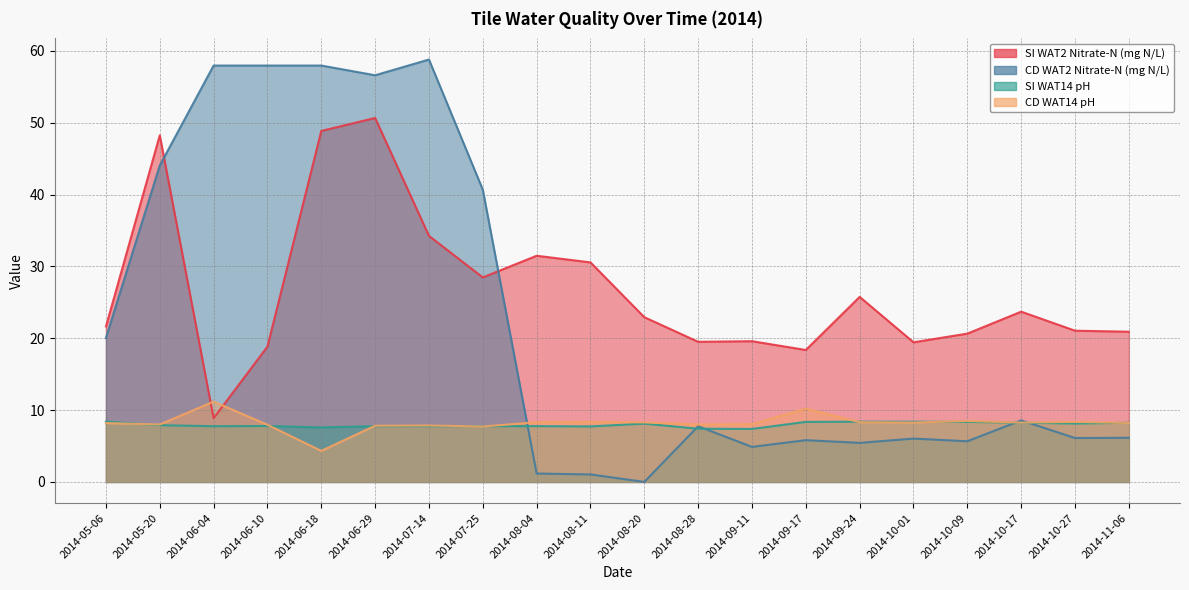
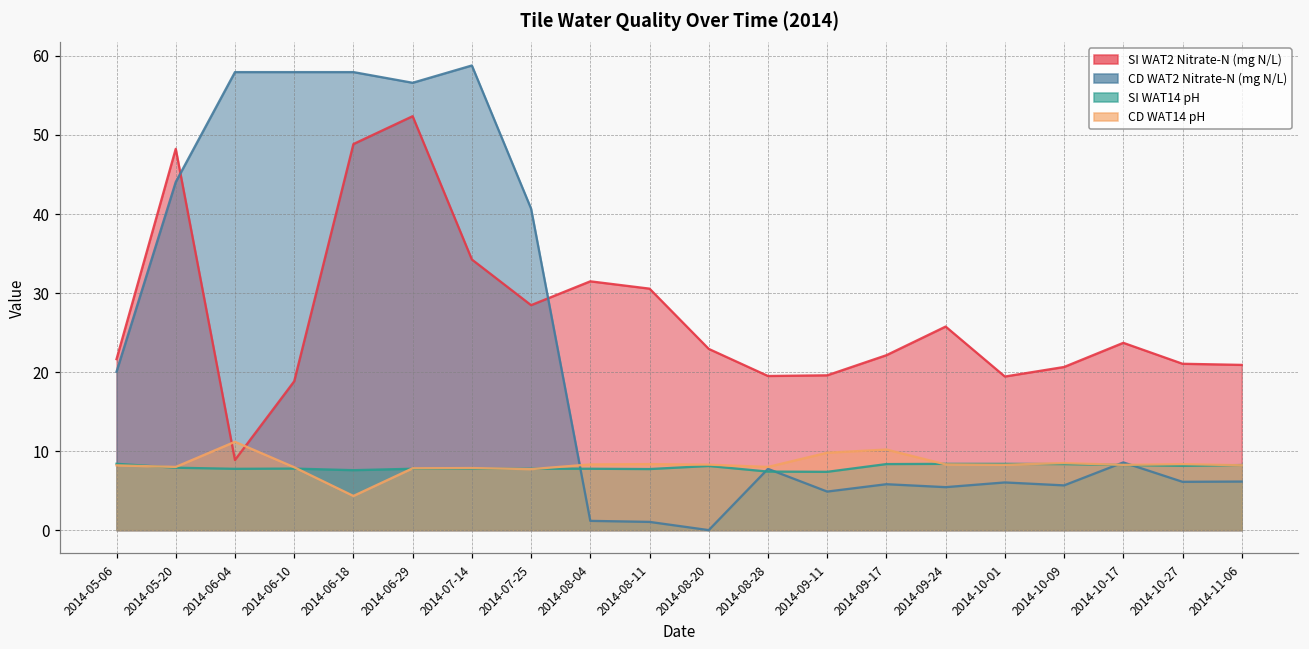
  {
    "SI WAT2 Nitrate-N (mg N/L)": {
      "2014-05-06": 22,
      "2014-05-20": 48,
      "2014-06-04": 9,
      "2014-06-10": 19,
      "2014-06-18": 49,
-     "2014-06-29": 51,
+     "2014-06-29": 52,
      "2014-07-14": 34,
      "2014-07-25": 28,
      "2014-08-04": 31,
      "2014-08-11": 31,
      "2014-08-20": 23,
      "2014-08-28": 20,
      "2014-09-11": 20,
-     "2014-09-17": 18,
+     "2014-09-17": 22,
      "2014-09-24": 26,
      "2014-10-01": 19,
      "2014-10-09": 21,
      "2014-10-17": 24,
      "2014-10-27": 21,
      "2014-11-06": 21
    },
    "CD WAT14 pH": {
      "2014-06-04": 11,
      "2014-06-18": 4,
      "2014-08-04": 8,
      "2014-08-11": 8,
-     "2014-09-11": 8,
+     "2014-09-11": 10,
      "2014-09-17": 10
    }
  }
